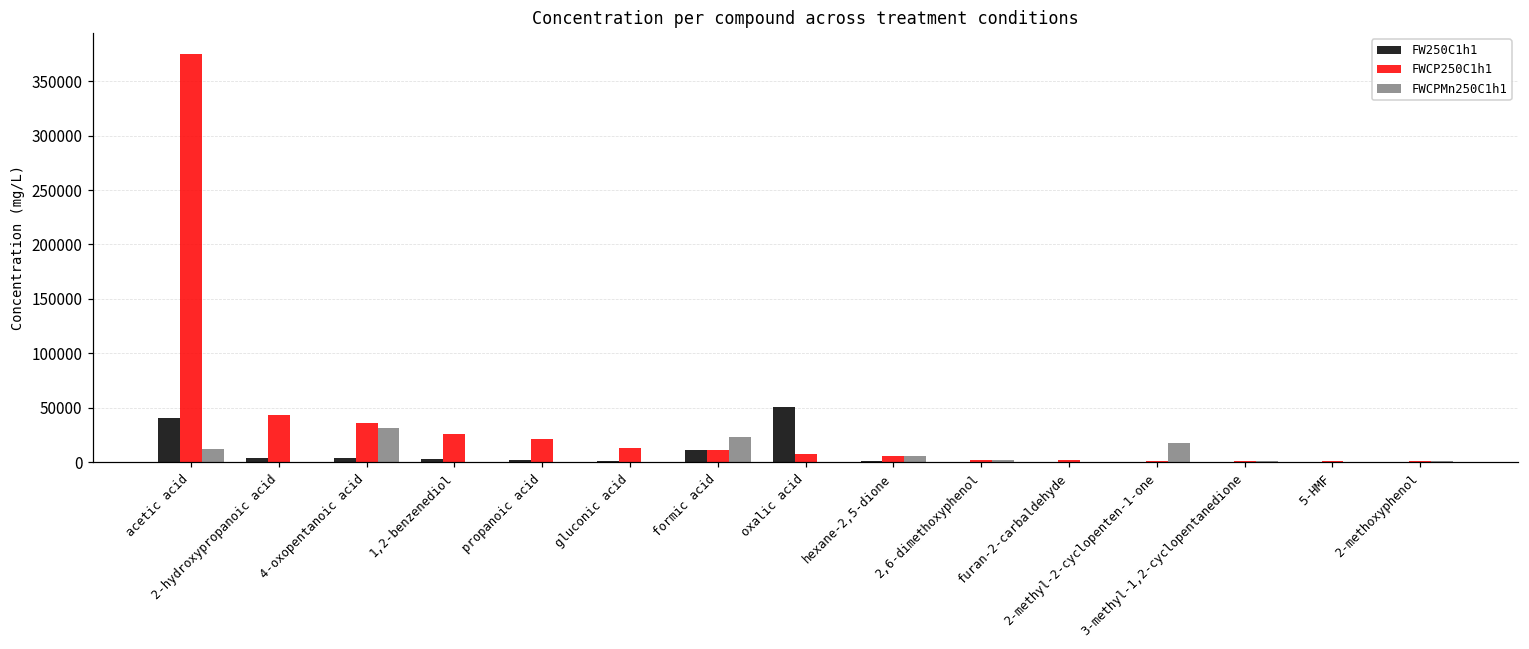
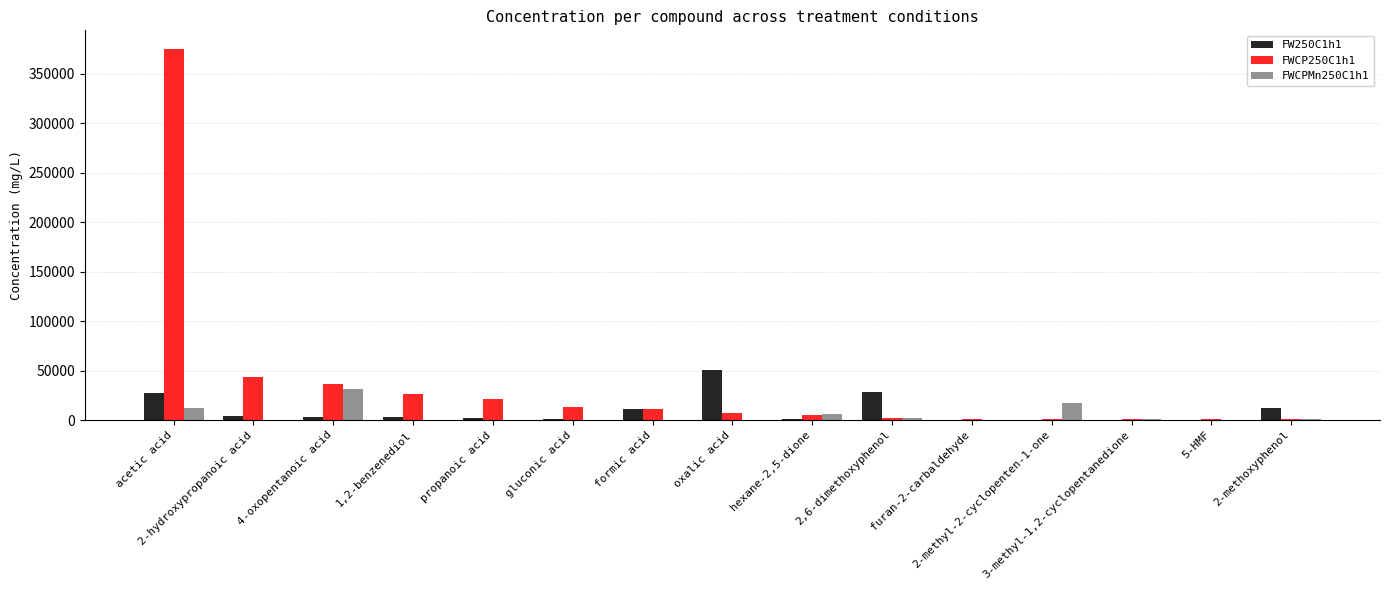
  {
    "FW250C1h1": {
-     "acetic acid": 40000,
+     "acetic acid": 30000,
      "2-hydroxypropanoic acid": 0,
      "4-oxopentanoic acid": 0,
      "1,2-benzenediol": 0,
      "formic acid": 10000,
      "oxalic acid": 50000,
-     "2,6-dimethoxyphenol": 0,
-     "2-methoxyphenol": 0
+     "2,6-dimethoxyphenol": 30000,
+     "2-methoxyphenol": 10000
    },
    "FWCP250C1h1": {
      "acetic acid": 380000,
      "2-hydroxypropanoic acid": 40000,
      "4-oxopentanoic acid": 40000,
      "1,2-benzenediol": 30000,
      "propanoic acid": 20000,
      "gluconic acid": 10000,
      "formic acid": 10000,
      "oxalic acid": 10000,
      "hexane-2,5-dione": 10000
    },
    "FWCPMn250C1h1": {
      "acetic acid": 10000,
      "2-hydroxypropanoic acid": 0,
      "4-oxopentanoic acid": 30000,
      "1,2-benzenediol": 0,
      "propanoic acid": 0,
      "gluconic acid": 0,
-     "formic acid": 20000,
+     "formic acid": 0,
      "oxalic acid": 0,
      "hexane-2,5-dione": 10000,
      "furan-2-carbaldehyde": 0,
      "2-methyl-2-cyclopenten-1-one": 20000,
      "5-HMF": 0
    }
  }
